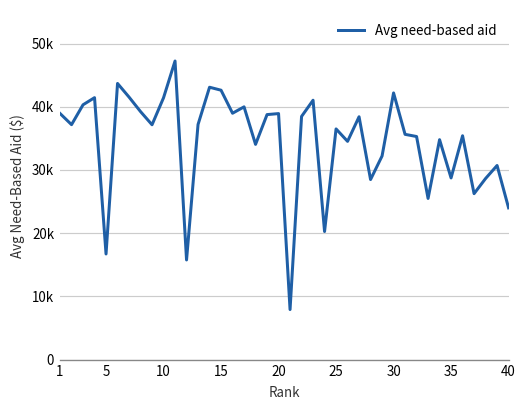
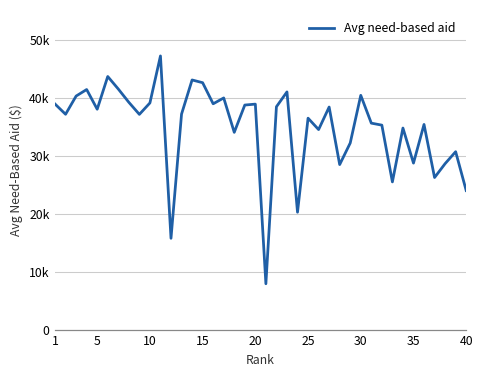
  {
    "1": 39000,
-   "5": 17000,
-   "10": 41000,
+   "5": 38000,
+   "10": 39000,
    "15": 43000,
    "20": 39000,
    "25": 36000,
-   "30": 42000,
+   "30": 40000,
    "35": 29000,
    "40": 24000
  }
